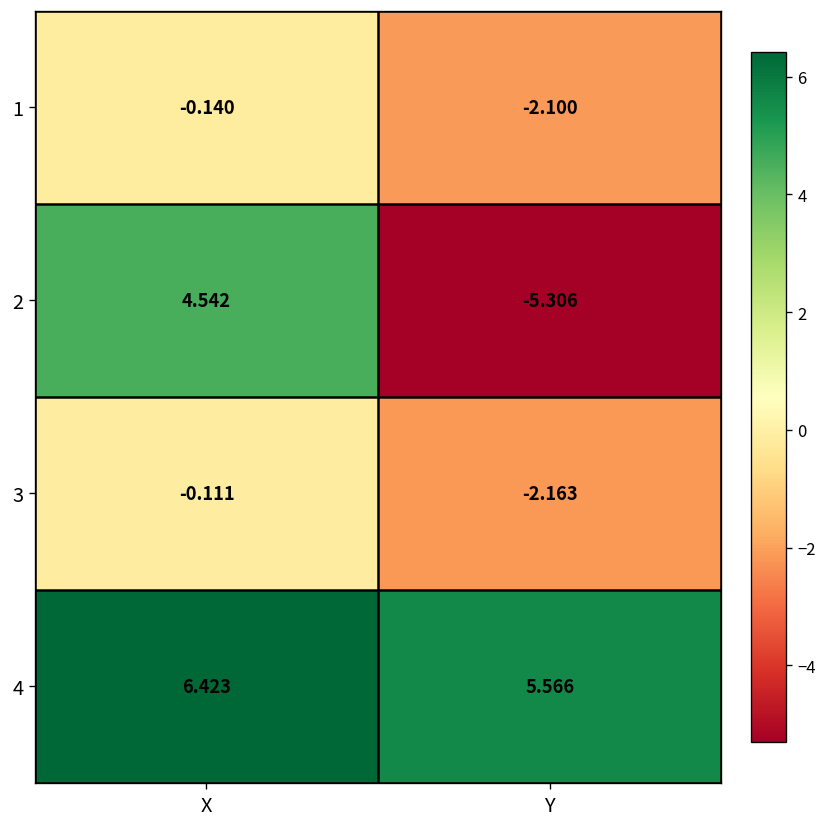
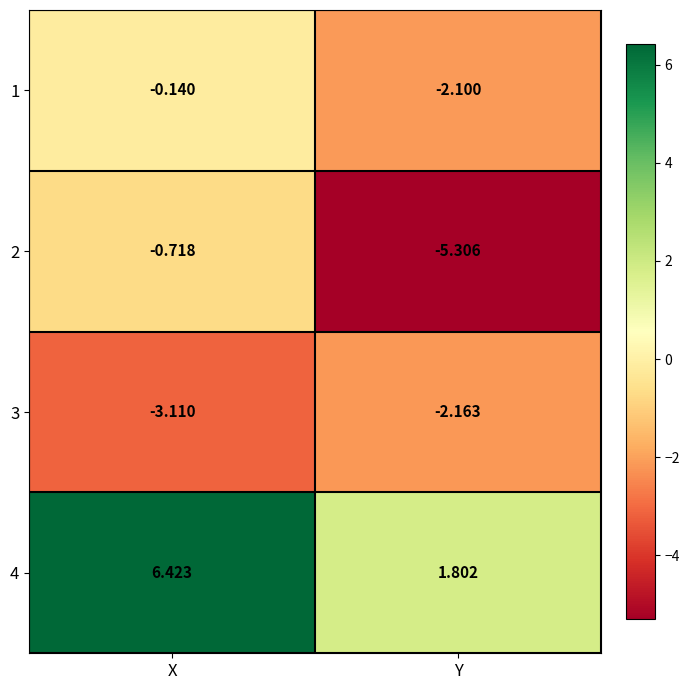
  {
    "1": {
      "X": -0.140,
      "Y": -2.100
    },
    "2": {
-     "X": 4.542,
+     "X": -0.718,
      "Y": -5.306
    },
    "3": {
-     "X": -0.111,
+     "X": -3.110,
      "Y": -2.163
    },
    "4": {
      "X": 6.423,
-     "Y": 5.566
+     "Y": 1.802
    }
  }
